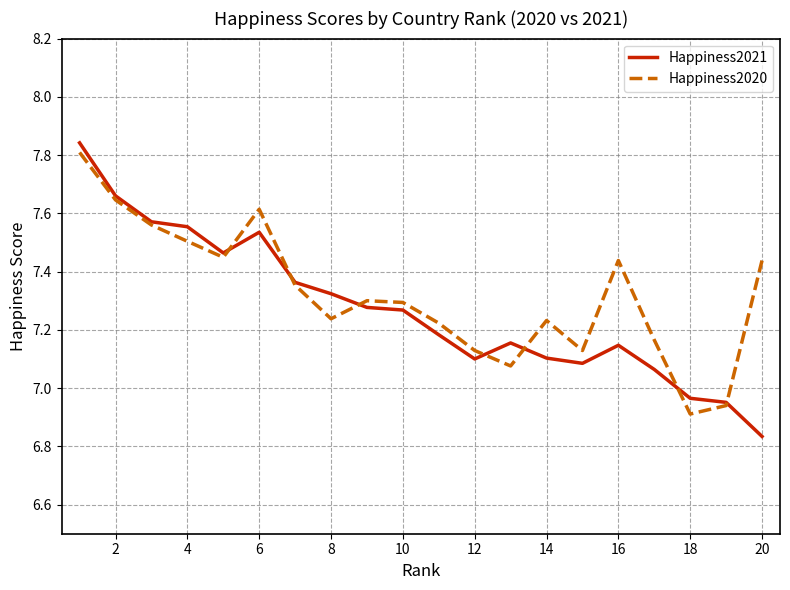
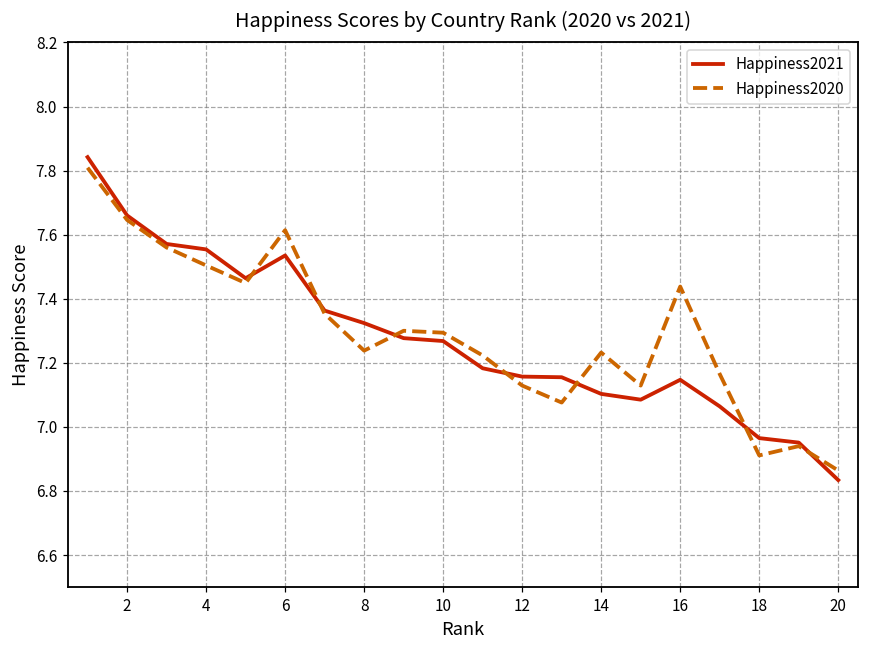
  {
    "Happiness2021": {
      "2": 7.66,
      "4": 7.55,
      "6": 7.54,
      "8": 7.32,
      "10": 7.27,
-     "12": 7.10,
+     "12": 7.16,
      "14": 7.10,
      "16": 7.15,
      "18": 6.97,
      "20": 6.83
    },
    "Happiness2020": {
      "2": 7.65,
      "4": 7.50,
      "6": 7.61,
      "8": 7.24,
      "10": 7.29,
      "12": 7.13,
      "14": 7.23,
      "16": 7.44,
      "18": 6.91,
-     "20": 7.44
+     "20": 6.86
    }
  }
